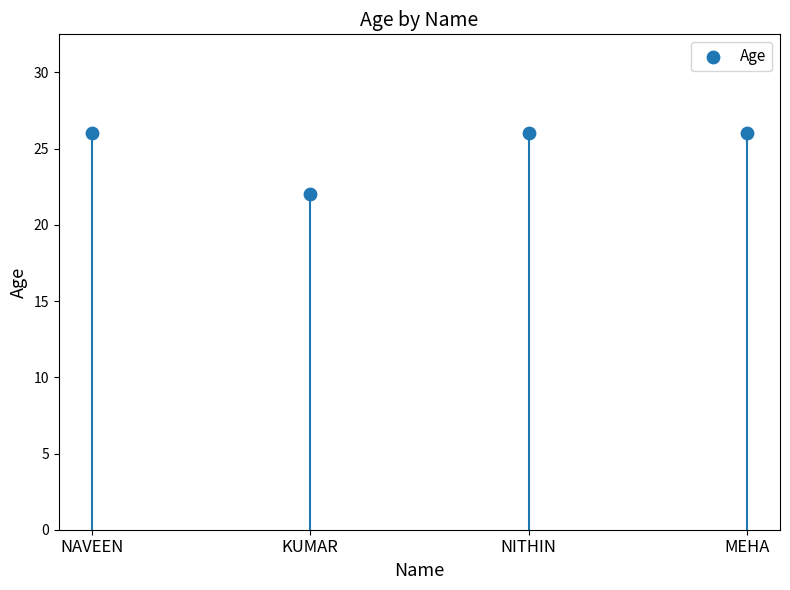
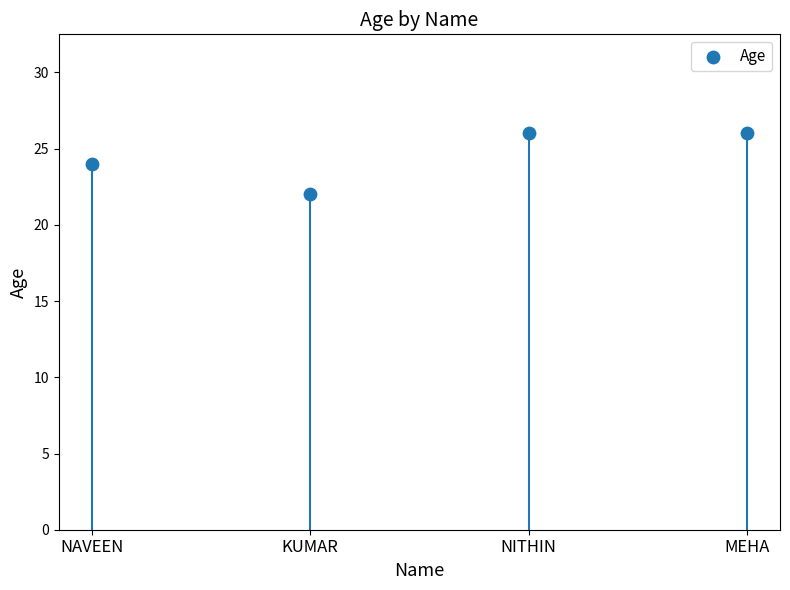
  {
-   "NAVEEN": 26
+   "NAVEEN": 24
  }
